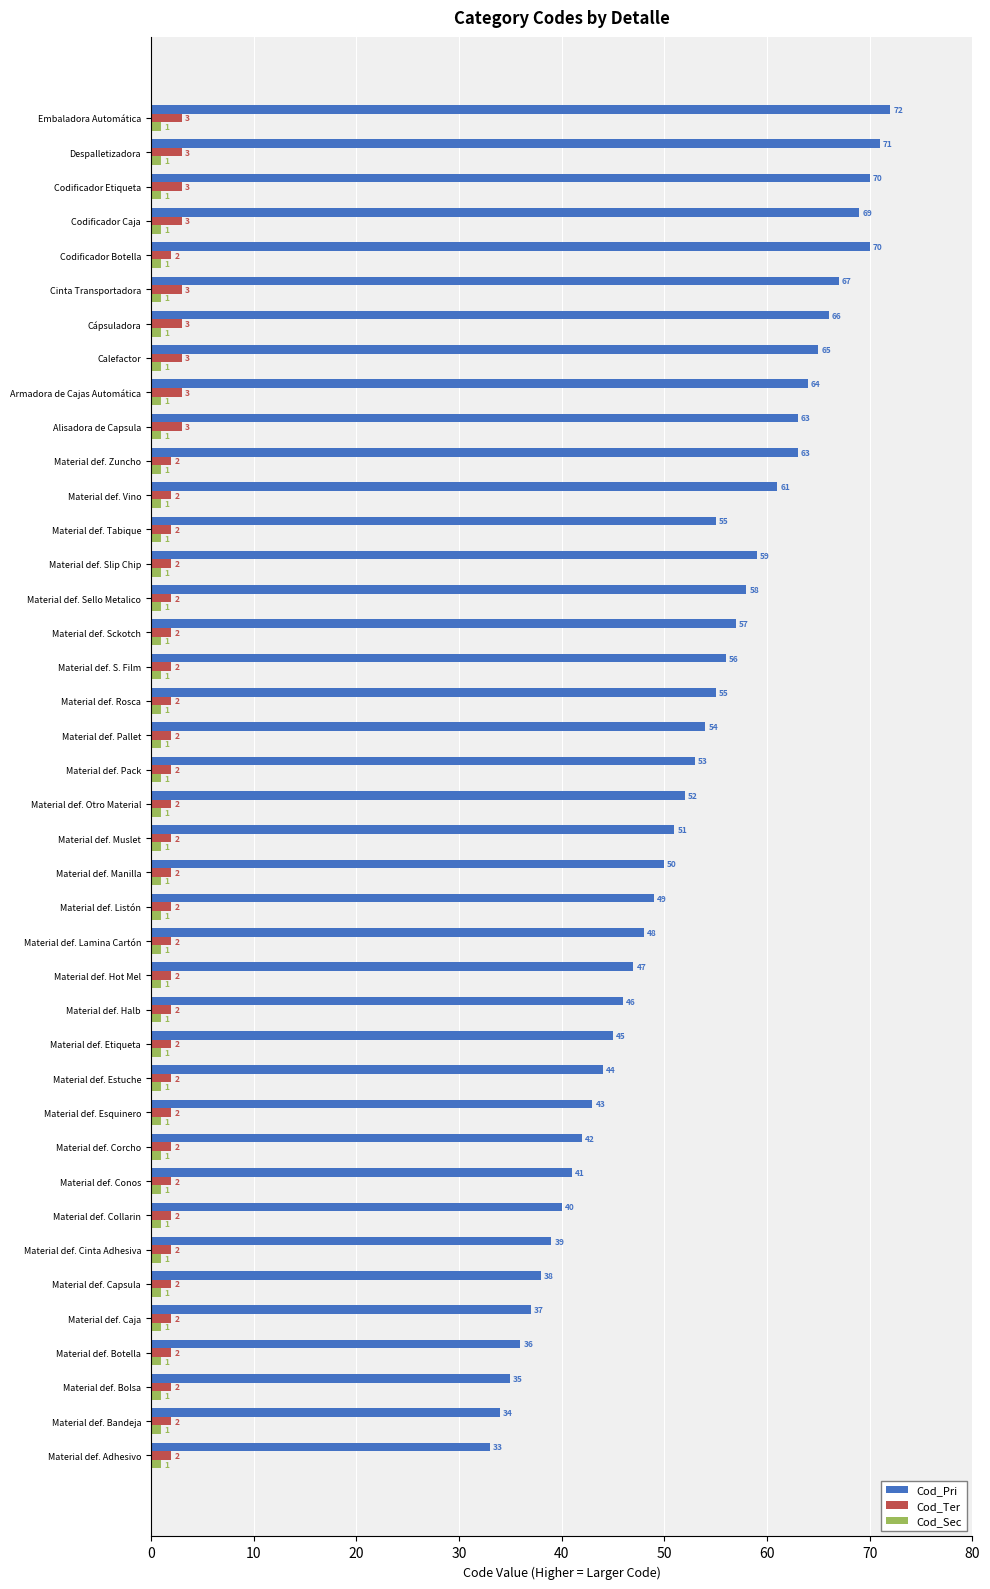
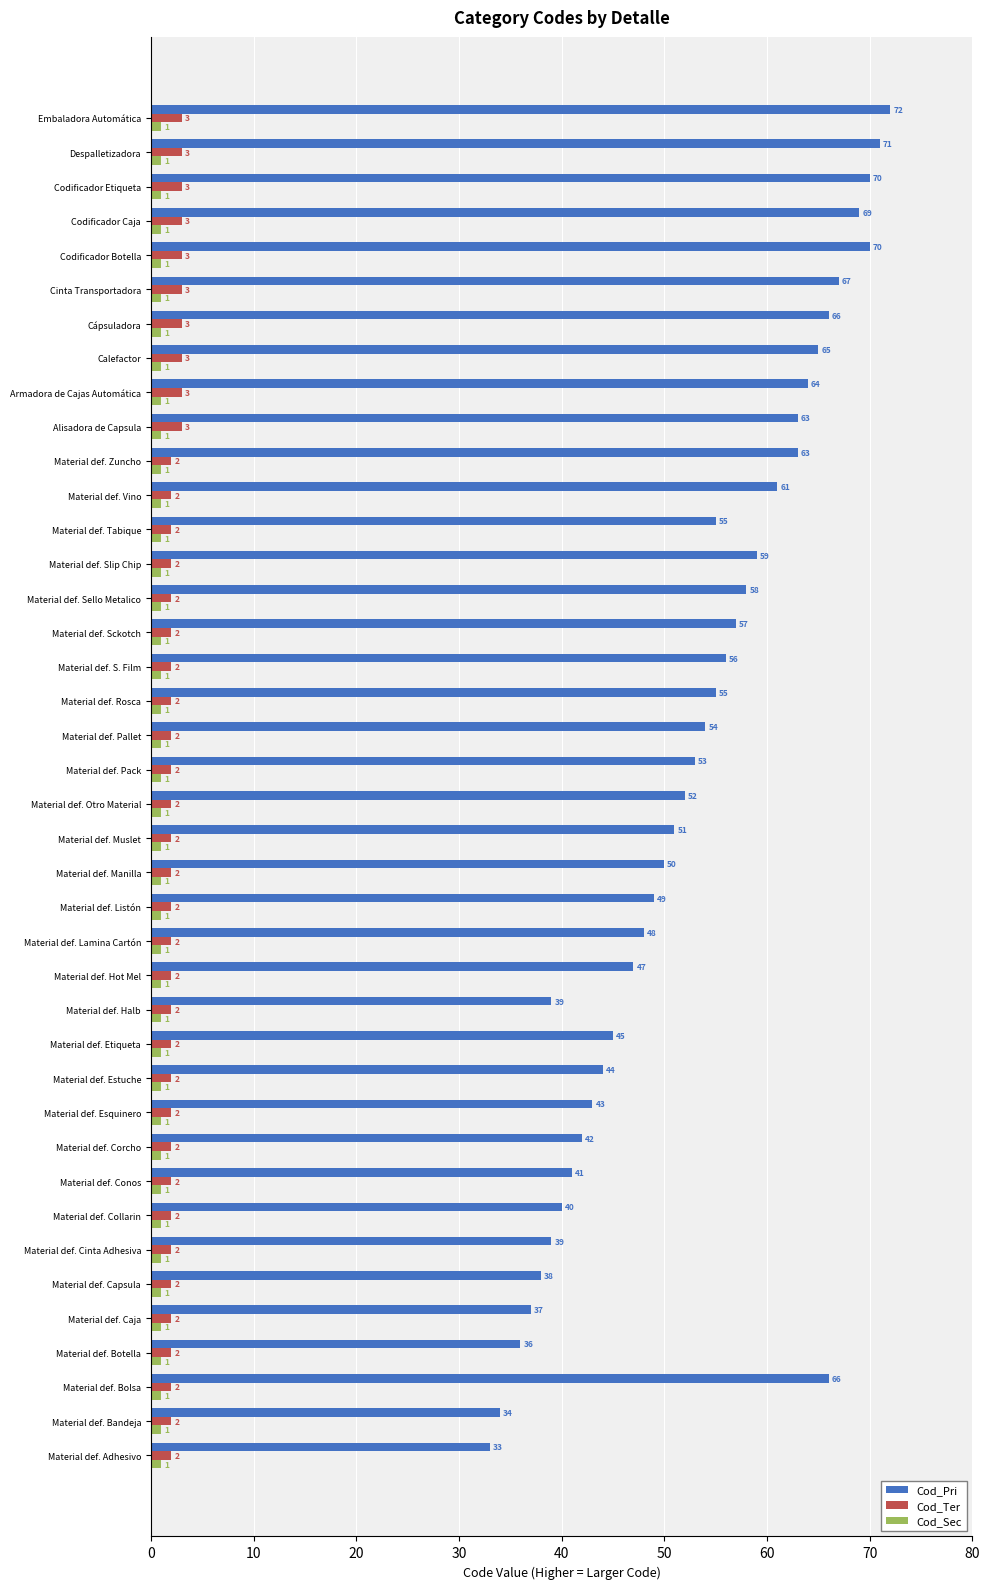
  {
    "Cod_Pri": {
      "Embaladora Automática": 72,
      "Despalletizadora": 71,
      "Codificador Etiqueta": 70,
      "Codificador Caja": 69,
      "Codificador Botella": 70,
      "Cinta Transportadora": 67,
      "Cápsuladora": 66,
      "Calefactor": 65,
      "Armadora de Cajas Automática": 64,
      "Alisadora de Capsula": 63,
      "Material def. Zuncho": 63,
      "Material def. Vino": 61,
      "Material def. Tabique": 55,
      "Material def. Slip Chip": 59,
      "Material def. Sello Metalico": 58,
      "Material def. Sckotch": 57,
      "Material def. S. Film": 56,
      "Material def. Rosca": 55,
      "Material def. Pallet": 54,
      "Material def. Pack": 53,
      "Material def. Otro Material": 52,
      "Material def. Muslet": 51,
      "Material def. Manilla": 50,
      "Material def. Listón": 49,
      "Material def. Lamina Cartón": 48,
      "Material def. Hot Mel": 47,
-     "Material def. Halb": 46,
+     "Material def. Halb": 39,
      "Material def. Etiqueta": 45,
      "Material def. Estuche": 44,
      "Material def. Esquinero": 43,
      "Material def. Corcho": 42,
      "Material def. Conos": 41,
      "Material def. Collarin": 40,
      "Material def. Cinta Adhesiva": 39,
      "Material def. Capsula": 38,
      "Material def. Caja": 37,
      "Material def. Botella": 36,
-     "Material def. Bolsa": 35,
+     "Material def. Bolsa": 66,
      "Material def. Bandeja": 34,
      "Material def. Adhesivo": 33
    },
    "Cod_Ter": {
      "Embaladora Automática": 3,
      "Despalletizadora": 3,
      "Codificador Etiqueta": 3,
      "Codificador Caja": 3,
-     "Codificador Botella": 2,
+     "Codificador Botella": 3,
      "Cinta Transportadora": 3,
      "Cápsuladora": 3,
      "Calefactor": 3,
      "Armadora de Cajas Automática": 3,
      "Alisadora de Capsula": 3,
      "Material def. Zuncho": 2,
      "Material def. Vino": 2,
      "Material def. Tabique": 2,
      "Material def. Slip Chip": 2,
      "Material def. Sello Metalico": 2,
      "Material def. Sckotch": 2,
      "Material def. S. Film": 2,
      "Material def. Rosca": 2,
      "Material def. Pallet": 2,
      "Material def. Pack": 2,
      "Material def. Otro Material": 2,
      "Material def. Muslet": 2,
      "Material def. Manilla": 2,
      "Material def. Listón": 2,
      "Material def. Lamina Cartón": 2,
      "Material def. Hot Mel": 2,
      "Material def. Halb": 2,
      "Material def. Etiqueta": 2,
      "Material def. Estuche": 2,
      "Material def. Esquinero": 2,
      "Material def. Corcho": 2,
      "Material def. Conos": 2,
      "Material def. Collarin": 2,
      "Material def. Cinta Adhesiva": 2,
      "Material def. Capsula": 2,
      "Material def. Caja": 2,
      "Material def. Botella": 2,
      "Material def. Bolsa": 2,
      "Material def. Bandeja": 2,
      "Material def. Adhesivo": 2
    },
    "Cod_Sec": {
      "Embaladora Automática": 1,
      "Despalletizadora": 1,
      "Codificador Etiqueta": 1,
      "Codificador Caja": 1,
      "Codificador Botella": 1,
      "Cinta Transportadora": 1,
      "Cápsuladora": 1,
      "Calefactor": 1,
      "Armadora de Cajas Automática": 1,
      "Alisadora de Capsula": 1,
      "Material def. Zuncho": 1,
      "Material def. Vino": 1,
      "Material def. Tabique": 1,
      "Material def. Slip Chip": 1,
      "Material def. Sello Metalico": 1,
      "Material def. Sckotch": 1,
      "Material def. S. Film": 1,
      "Material def. Rosca": 1,
      "Material def. Pallet": 1,
      "Material def. Pack": 1,
      "Material def. Otro Material": 1,
      "Material def. Muslet": 1,
      "Material def. Manilla": 1,
      "Material def. Listón": 1,
      "Material def. Lamina Cartón": 1,
      "Material def. Hot Mel": 1,
      "Material def. Halb": 1,
      "Material def. Etiqueta": 1,
      "Material def. Estuche": 1,
      "Material def. Esquinero": 1,
      "Material def. Corcho": 1,
      "Material def. Conos": 1,
      "Material def. Collarin": 1,
      "Material def. Cinta Adhesiva": 1,
      "Material def. Capsula": 1,
      "Material def. Caja": 1,
      "Material def. Botella": 1,
      "Material def. Bolsa": 1,
      "Material def. Bandeja": 1,
      "Material def. Adhesivo": 1
    }
  }
